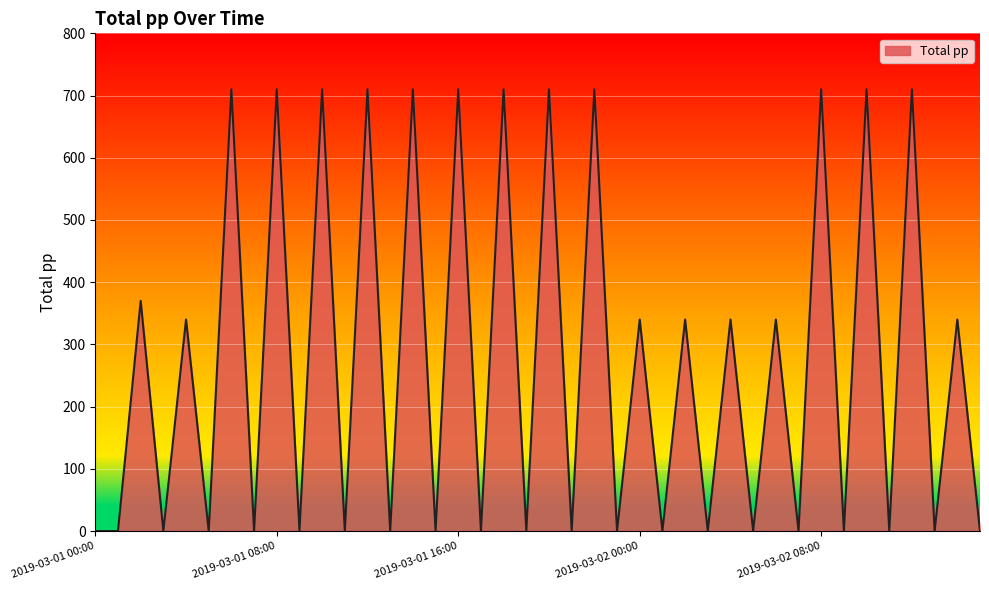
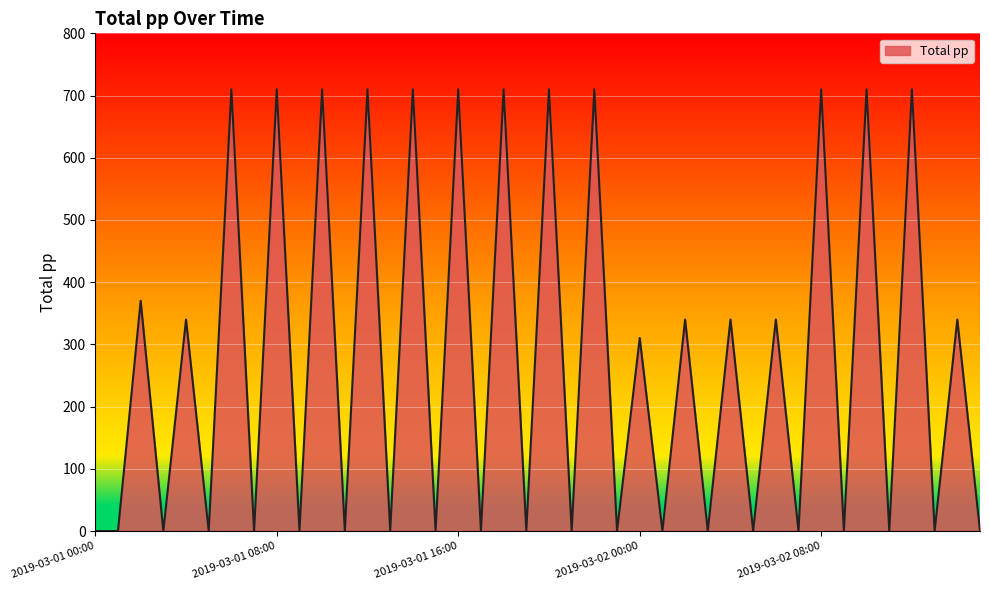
  {
    "2019-03-01 00:00": 0,
    "2019-03-01 08:00": 710,
    "2019-03-01 16:00": 710,
-   "2019-03-02 00:00": 340,
+   "2019-03-02 00:00": 310,
    "2019-03-02 08:00": 710
  }
